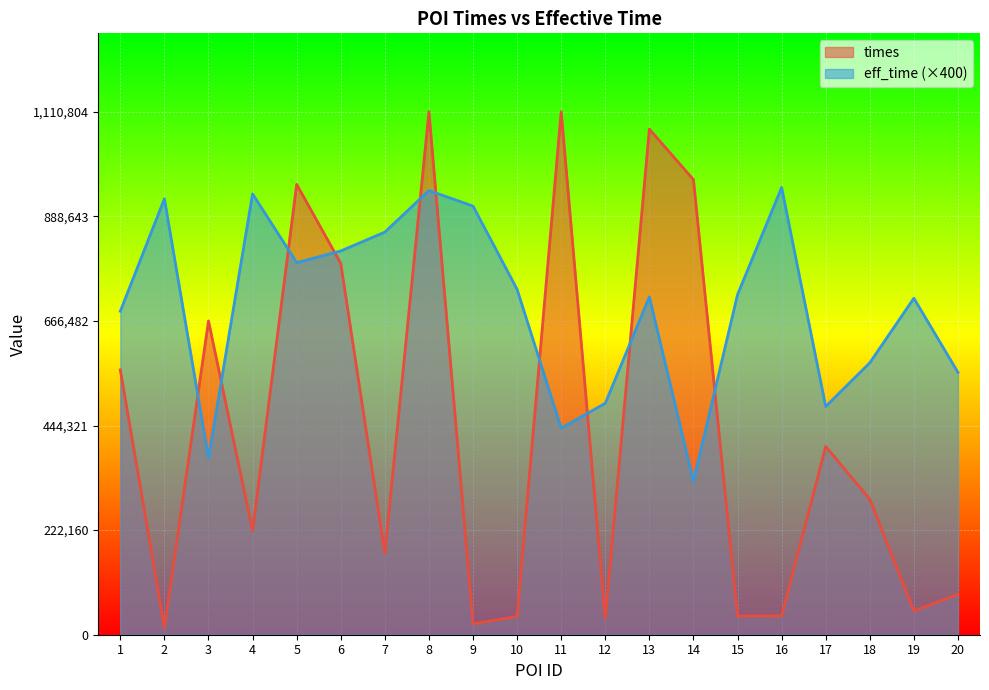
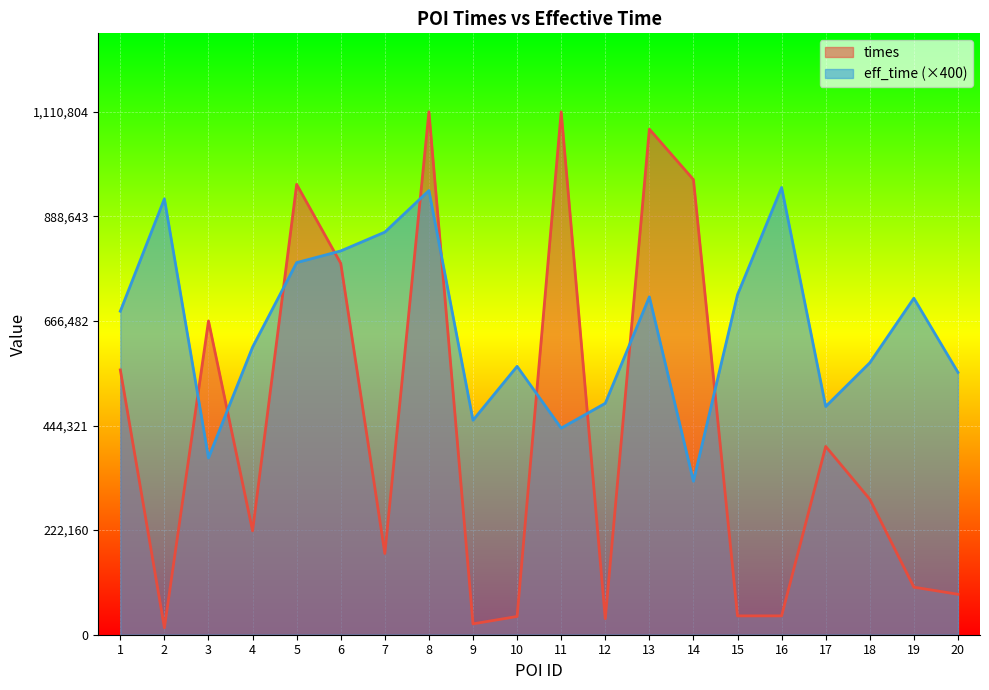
  {
    "times": {
      "1": "560,000",
      "2": "10,000",
      "3": "670,000",
      "4": "220,000",
      "5": "960,000",
      "6": "790,000",
      "7": "170,000",
      "8": "1,110,000",
      "9": "20,000",
      "10": "40,000",
      "11": "1,110,000",
      "12": "30,000",
      "13": "1,070,000",
      "14": "970,000",
      "15": "40,000",
      "16": "40,000",
      "17": "400,000",
      "18": "290,000",
-     "19": "50,000",
+     "19": "100,000",
      "20": "90,000"
    },
    "eff_time (×400)": {
      "1": "690,000",
      "2": "930,000",
      "3": "380,000",
-     "4": "940,000",
+     "4": "610,000",
      "5": "790,000",
      "6": "820,000",
      "7": "860,000",
      "8": "940,000",
-     "9": "910,000",
-     "10": "730,000",
+     "9": "460,000",
+     "10": "570,000",
      "11": "440,000",
      "12": "490,000",
      "13": "720,000",
      "14": "330,000",
      "15": "720,000",
      "16": "950,000",
      "17": "480,000",
      "18": "580,000",
      "19": "710,000",
      "20": "560,000"
    }
  }
